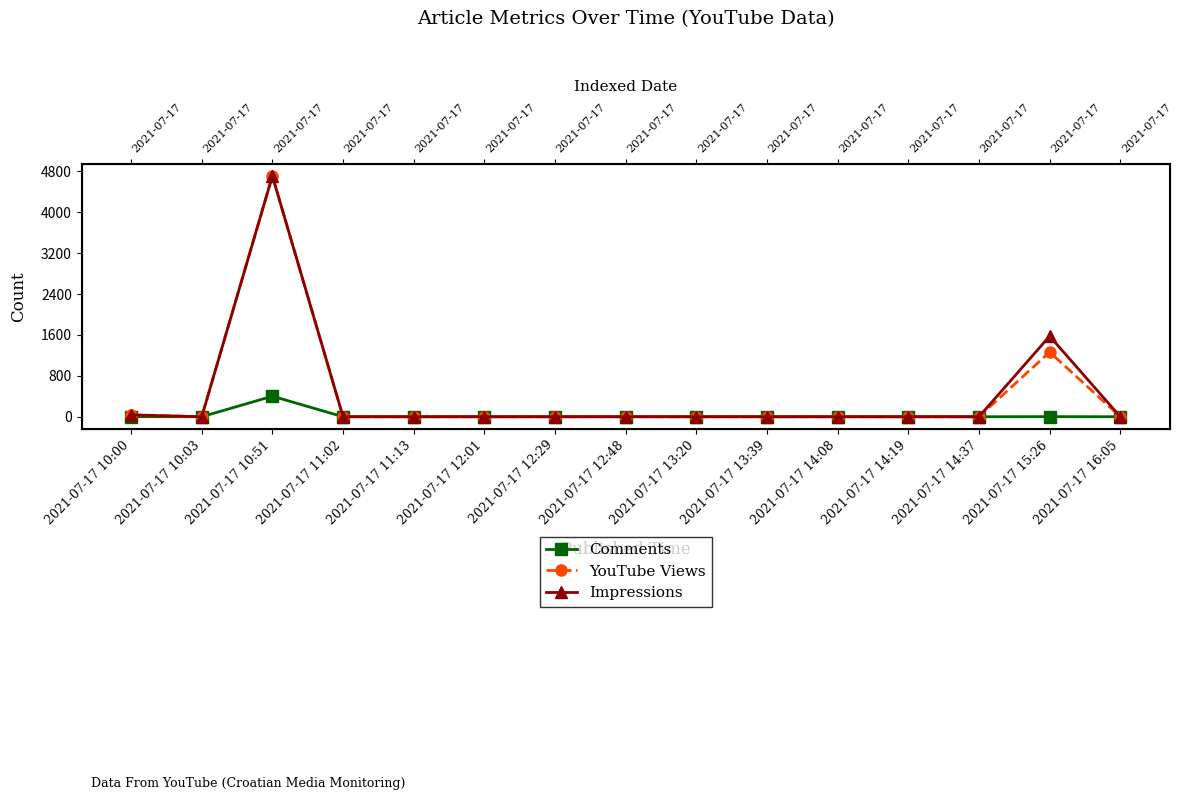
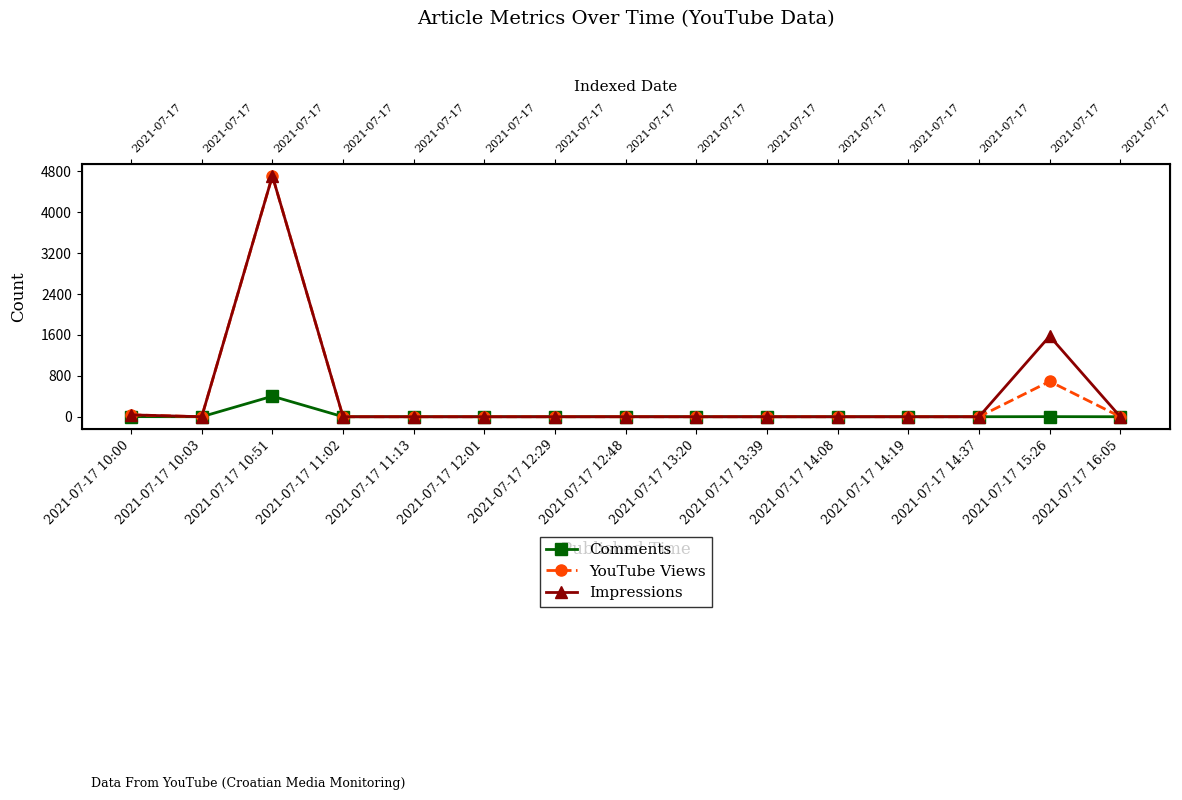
  {
    "Comments": {
      "2021-07-17 10:51": 400,
      "2021-07-17 15:26": 0
    },
    "YouTube Views": {
-     "2021-07-17 15:26": 1300
+     "2021-07-17 15:26": 700
    },
    "Impressions": {
      "2021-07-17 15:26": 1600
    }
  }
